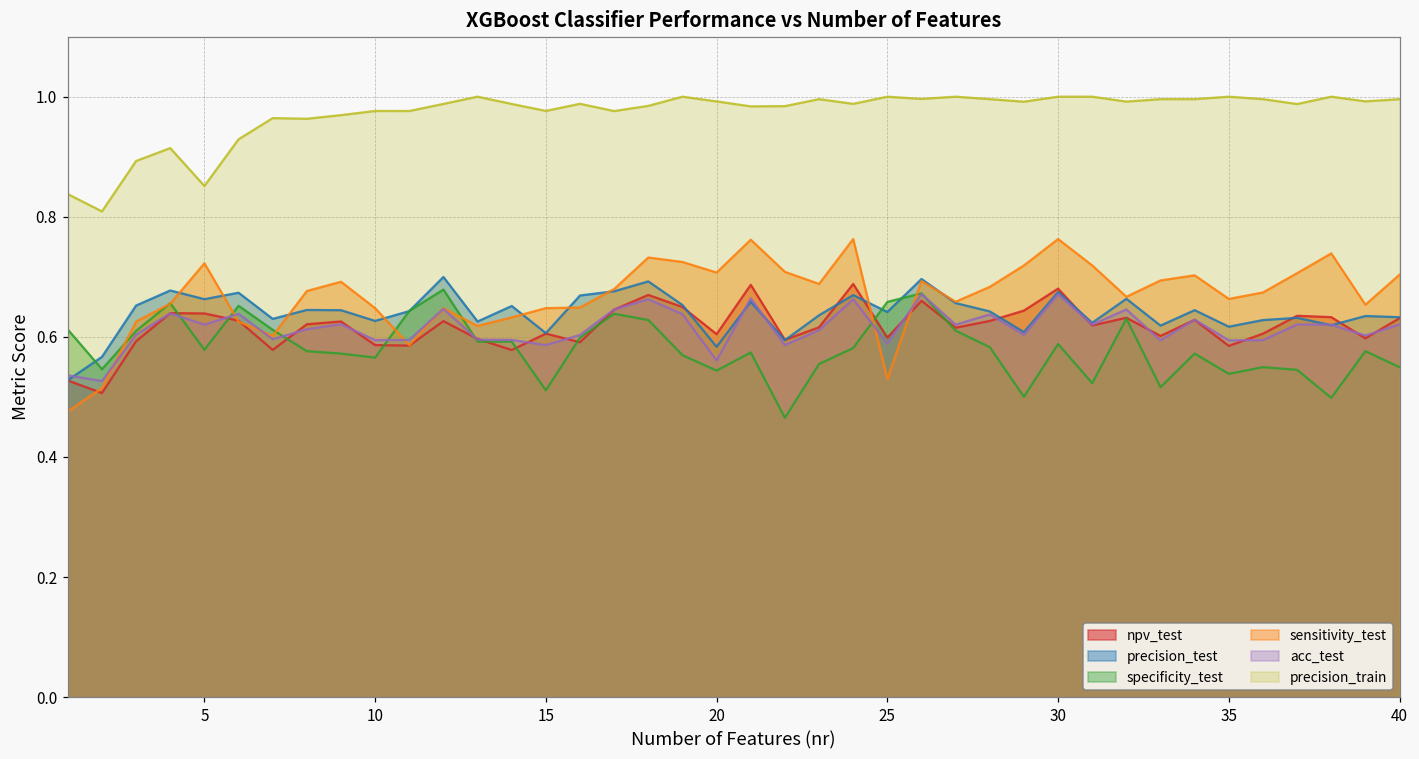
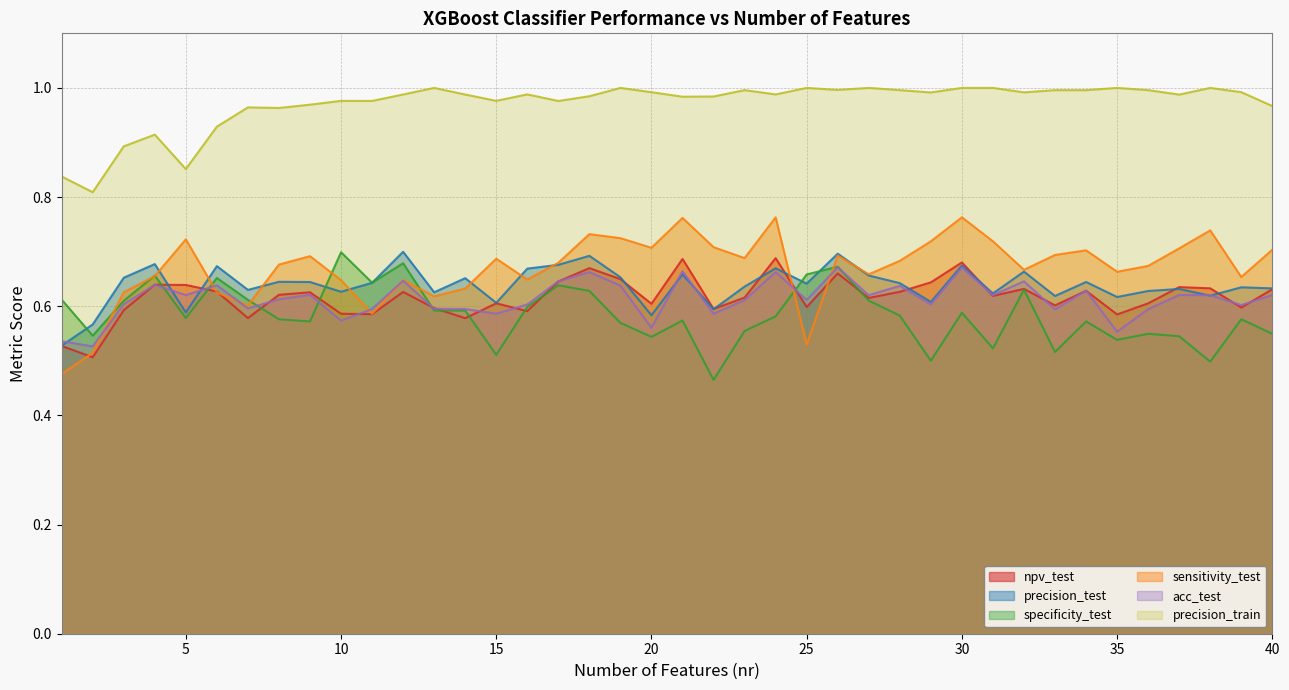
  {
    "npv_test": {
      "5": 0.64,
      "10": 0.59,
      "20": 0.60,
      "25": 0.60,
      "30": 0.68,
      "35": 0.58
    },
    "precision_test": {
-     "5": 0.66,
+     "5": 0.59,
      "10": 0.63,
      "20": 0.58,
      "25": 0.64,
      "35": 0.62
    },
    "specificity_test": {
      "5": 0.58,
-     "10": 0.57,
+     "10": 0.70,
      "15": 0.51,
      "20": 0.54,
      "25": 0.66,
      "30": 0.59,
      "35": 0.54,
      "40": 0.55
    },
    "sensitivity_test": {
      "5": 0.72,
      "10": 0.65,
-     "15": 0.65,
+     "15": 0.69,
      "20": 0.71,
      "25": 0.53,
      "30": 0.76,
      "35": 0.66,
      "40": 0.70
    },
    "acc_test": {
      "5": 0.62,
-     "10": 0.59,
+     "10": 0.57,
      "15": 0.59,
      "20": 0.56,
-     "25": 0.59,
-     "35": 0.59,
+     "25": 0.61,
+     "35": 0.55,
      "40": 0.62
    },
    "precision_train": {
      "5": 0.85,
      "10": 0.98,
      "15": 0.98,
      "20": 0.99,
      "25": 1.00,
      "30": 1.00,
      "35": 1.00,
-     "40": 1.00
+     "40": 0.97
    }
  }
